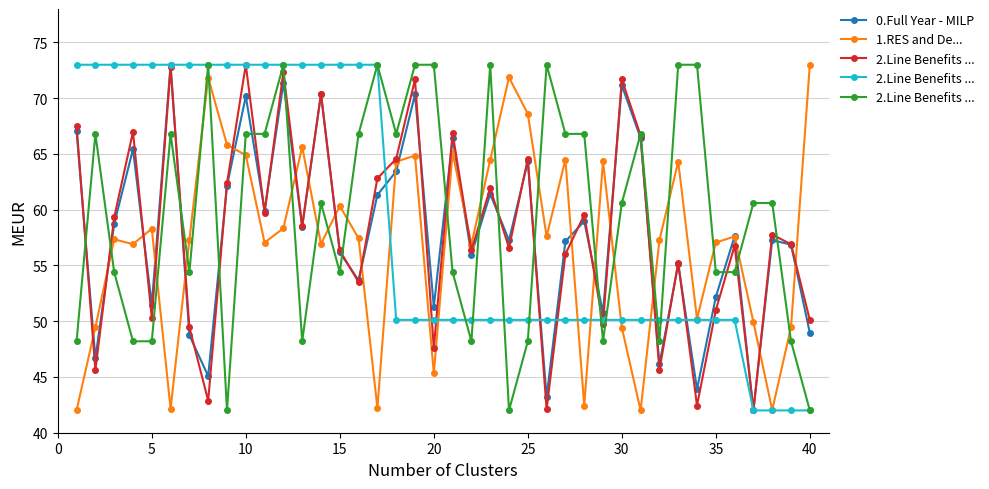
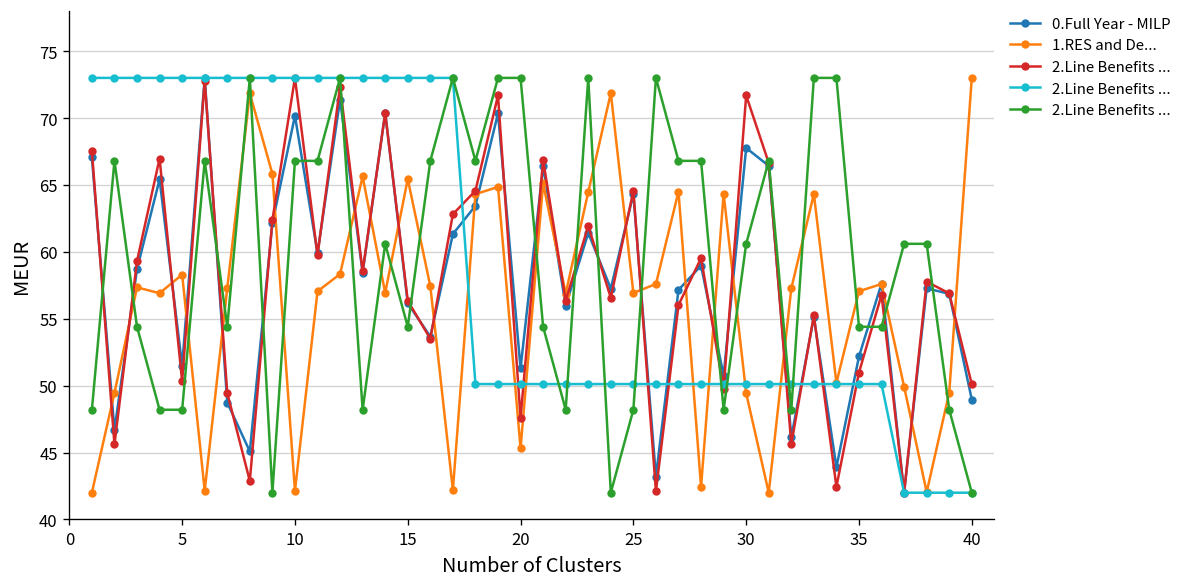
  {
    "0.Full Year - MILP": {
      "5": 51.5,
      "10": 70.2,
      "20": 51.3,
      "25": 64.3,
-     "30": 71.2,
+     "30": 67.8,
      "35": 52.2,
      "40": 49.0
    },
    "1.RES and De...": {
      "5": 58.3,
-     "10": 64.9,
-     "15": 60.3,
+     "10": 42.1,
+     "15": 65.4,
      "20": 45.3,
-     "25": 68.6,
+     "25": 56.9,
      "30": 49.4,
      "35": 57.1,
      "40": 73.0
    }
  }
